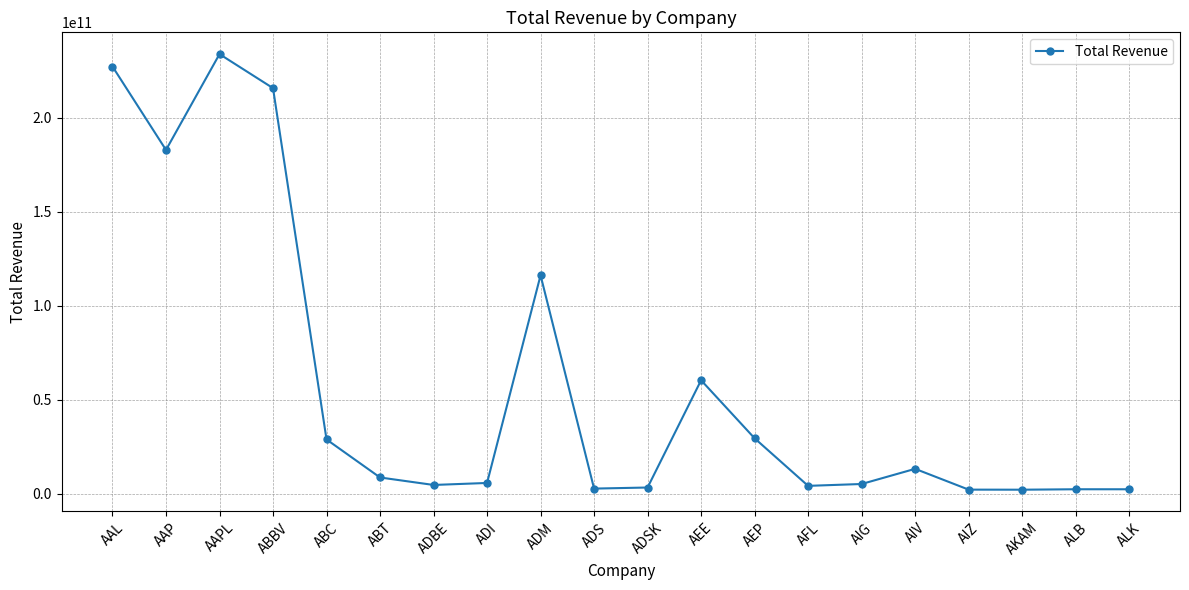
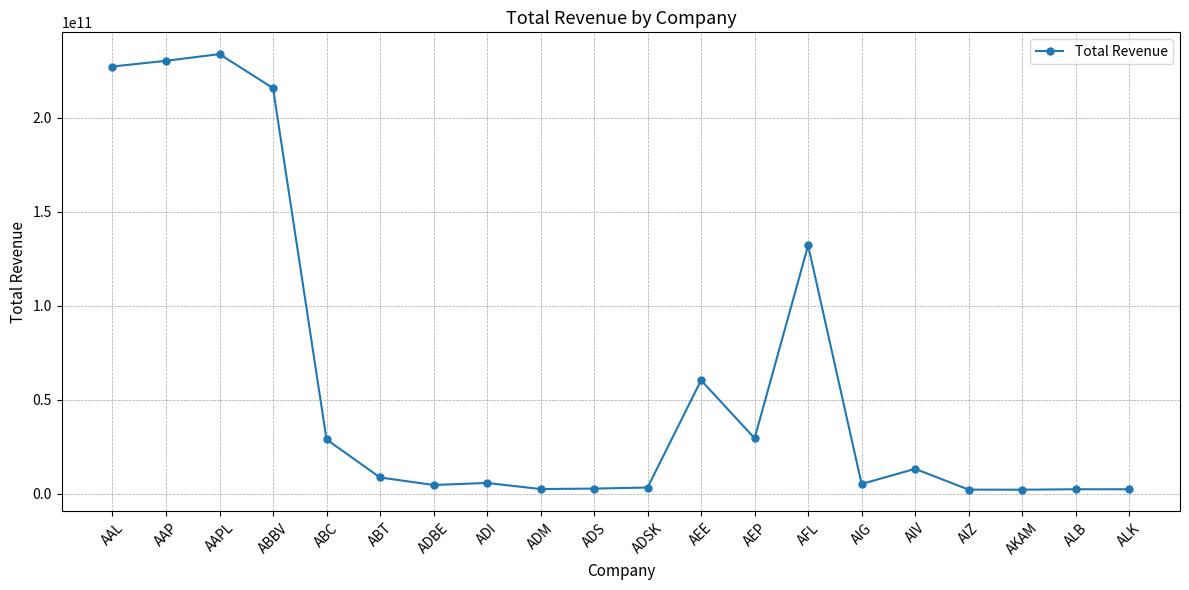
  {
    "AAL": 227000000000,
-   "AAP": 183000000000,
+   "AAP": 230000000000,
    "AAPL": 234000000000,
    "ABBV": 216000000000,
    "ABC": 29000000000,
    "ABT": 9000000000,
    "ADBE": 5000000000,
    "ADI": 6000000000,
-   "ADM": 116000000000,
+   "ADM": 3000000000,
    "ADS": 3000000000,
    "ADSK": 3000000000,
    "AEE": 60000000000,
    "AEP": 30000000000,
-   "AFL": 4000000000,
+   "AFL": 132000000000,
    "AIG": 5000000000,
    "AIV": 13000000000,
    "AIZ": 2000000000,
    "AKAM": 2000000000,
    "ALB": 3000000000,
    "ALK": 3000000000
  }
